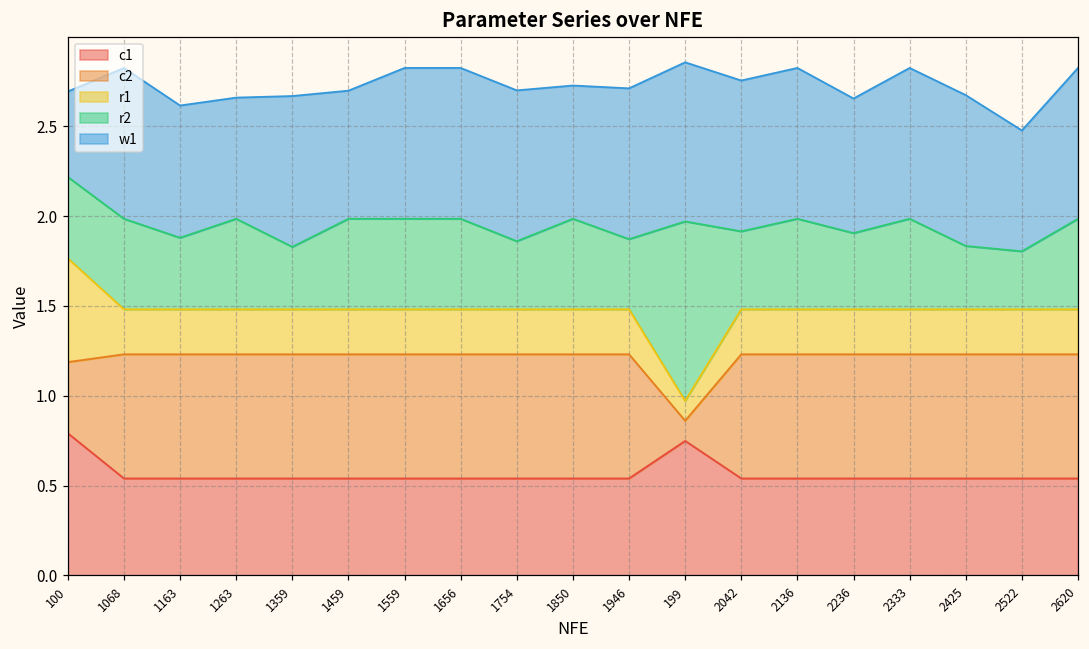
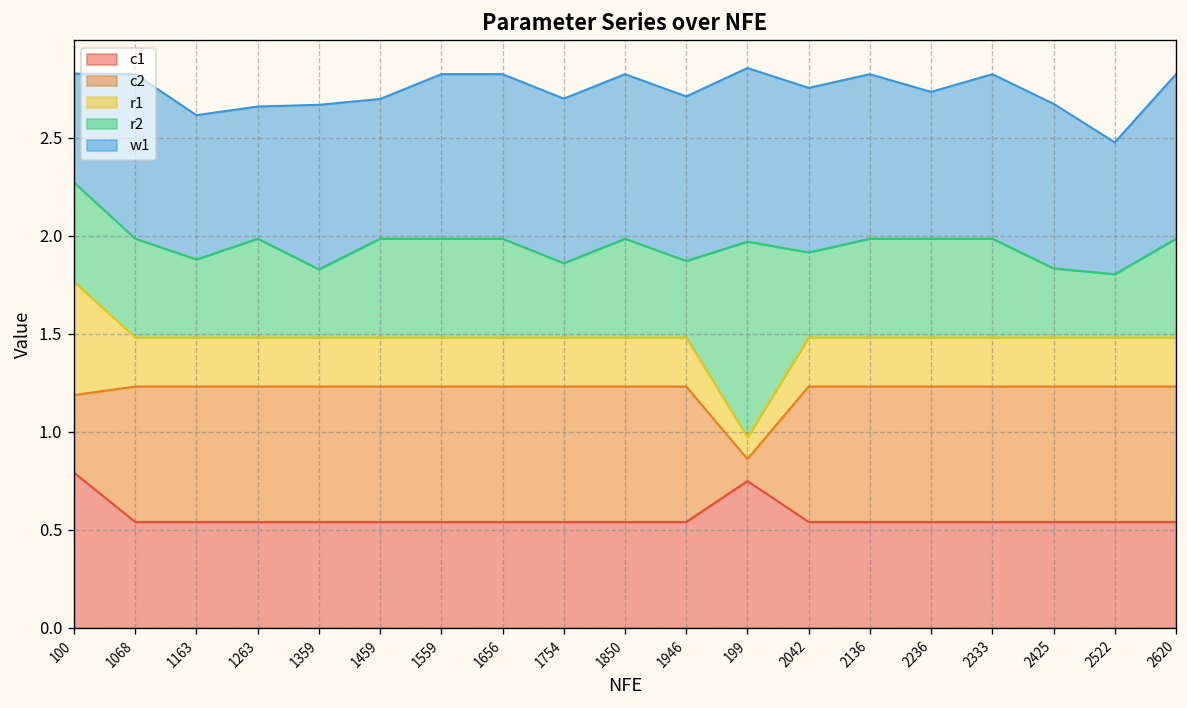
  {
    "r2": {
-     "100": 0.45,
+     "100": 0.51,
      "1068": 0.50,
      "1163": 0.40,
      "1263": 0.50,
      "1359": 0.35,
      "1459": 0.50,
      "1559": 0.50,
      "1656": 0.50,
      "1754": 0.38,
      "1850": 0.50,
      "1946": 0.39,
      "199": 1.00,
      "2042": 0.43,
      "2136": 0.50,
-     "2236": 0.42,
+     "2236": 0.50,
      "2333": 0.50,
      "2425": 0.35,
      "2522": 0.32,
      "2620": 0.50
    },
    "w1": {
-     "100": 0.48,
+     "100": 0.56,
      "1163": 0.74,
      "1263": 0.67,
      "1359": 0.84,
      "1459": 0.71,
      "1559": 0.84,
      "1656": 0.84,
      "1754": 0.84,
-     "1850": 0.74,
+     "1850": 0.84,
      "1946": 0.84,
      "199": 0.89,
      "2042": 0.84,
      "2136": 0.84,
      "2236": 0.75,
      "2333": 0.84,
      "2425": 0.84,
      "2522": 0.67,
      "2620": 0.84
    }
  }
